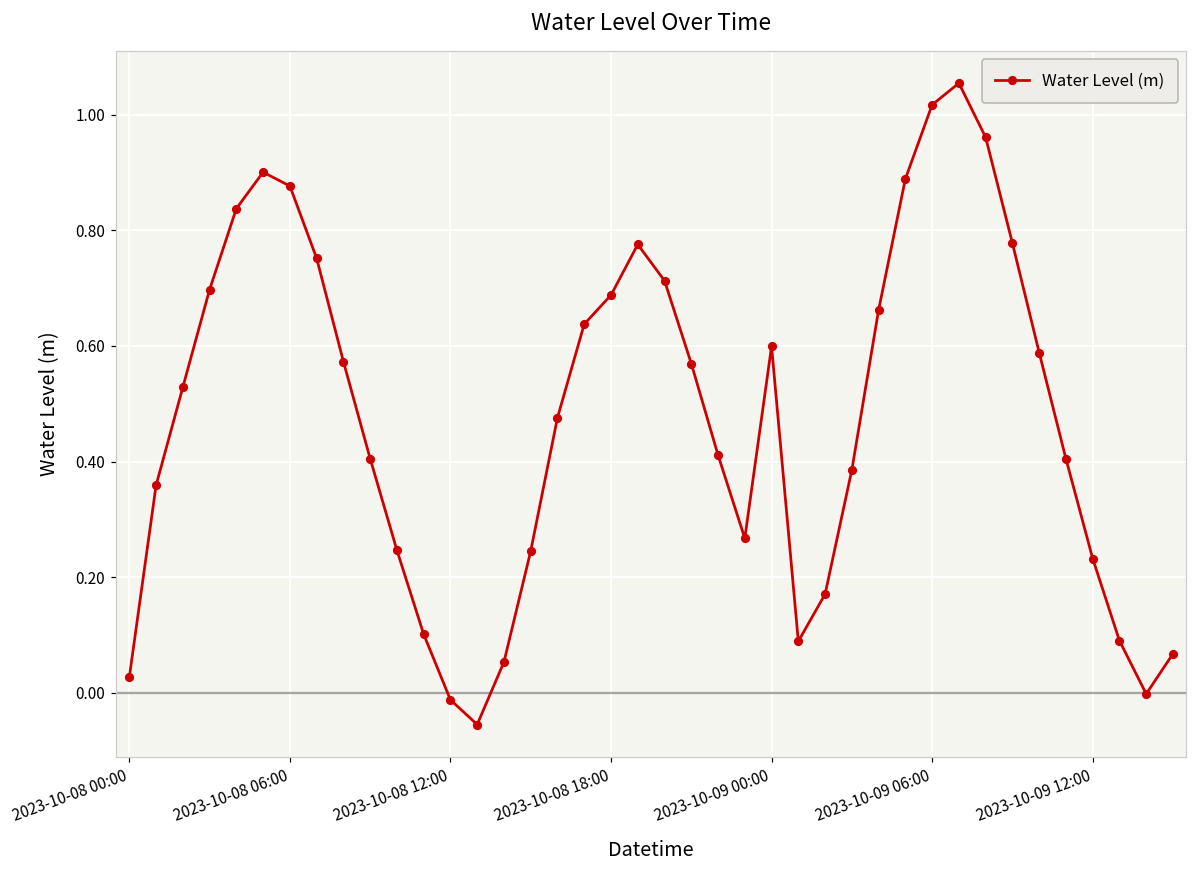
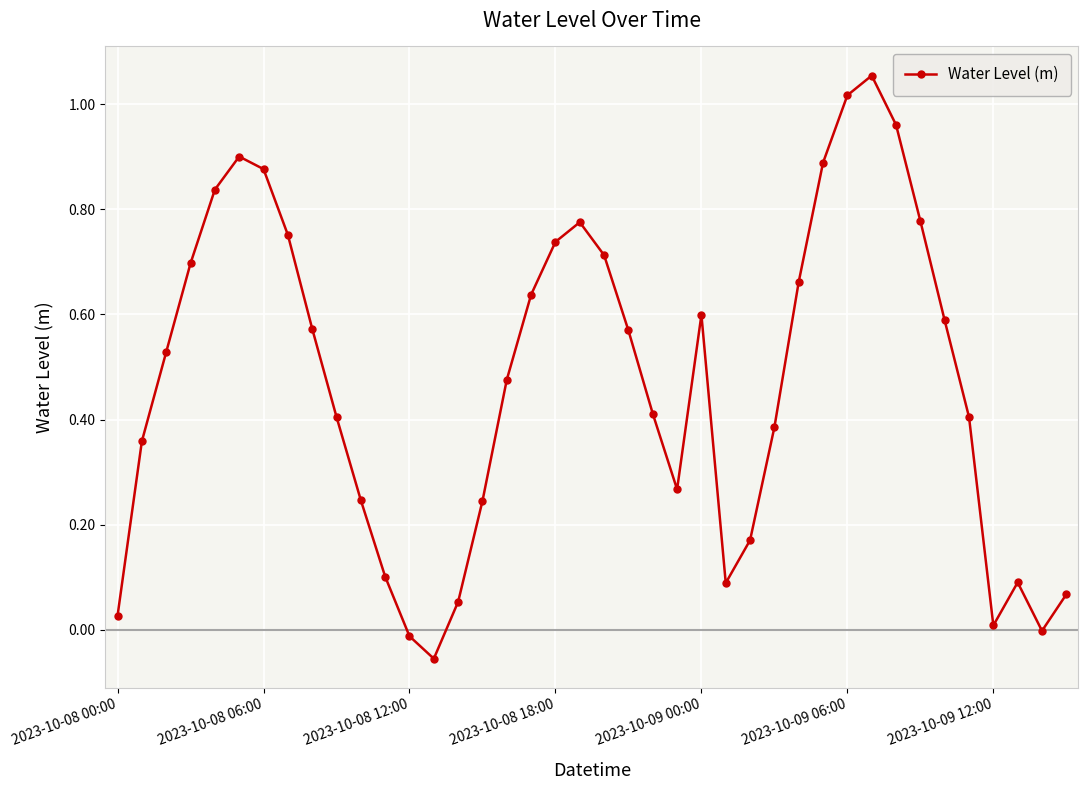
  {
    "2023-10-08 00:00": 0.03,
    "2023-10-08 06:00": 0.88,
    "2023-10-08 12:00": -0.01,
-   "2023-10-08 18:00": 0.69,
+   "2023-10-08 18:00": 0.74,
    "2023-10-09 00:00": 0.60,
    "2023-10-09 06:00": 1.02,
-   "2023-10-09 12:00": 0.23
+   "2023-10-09 12:00": 0.01
  }
